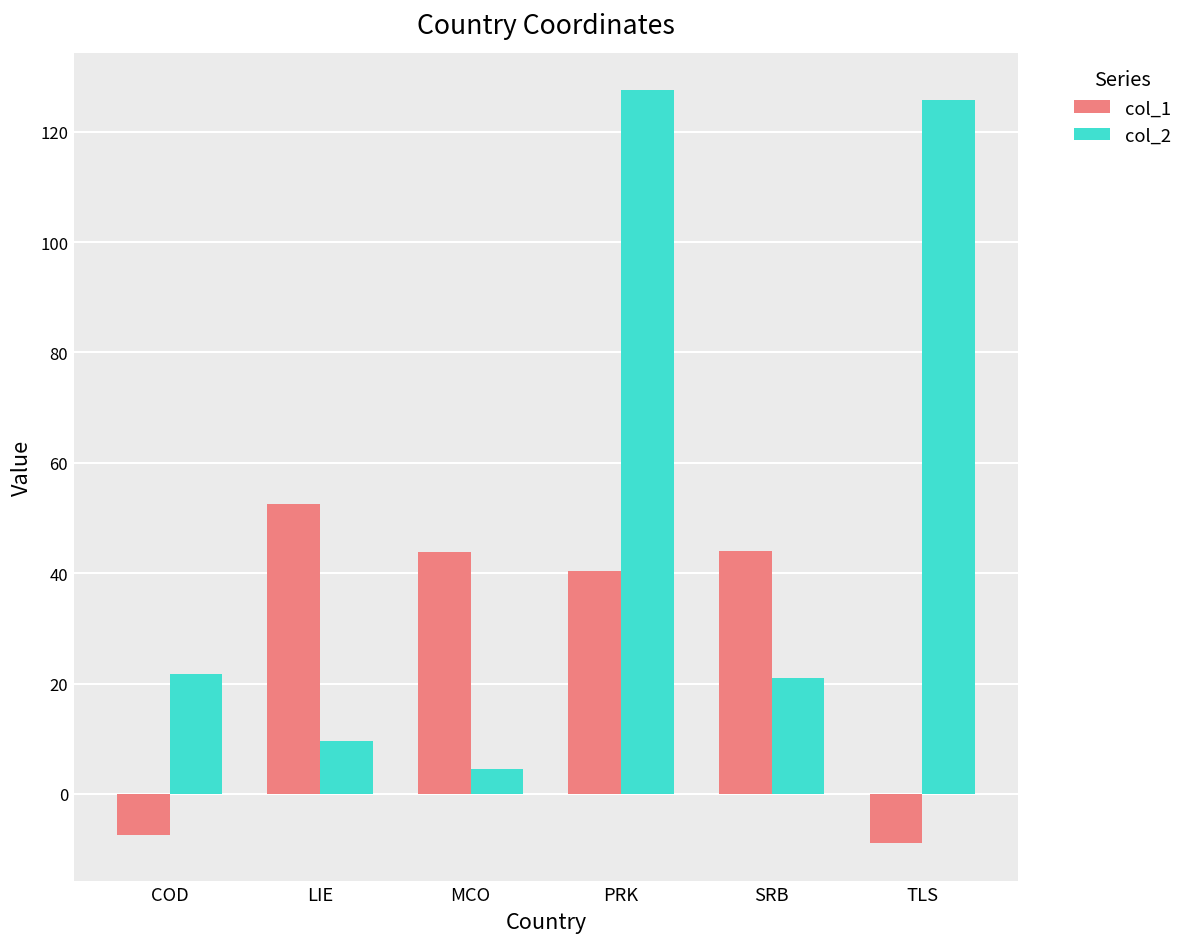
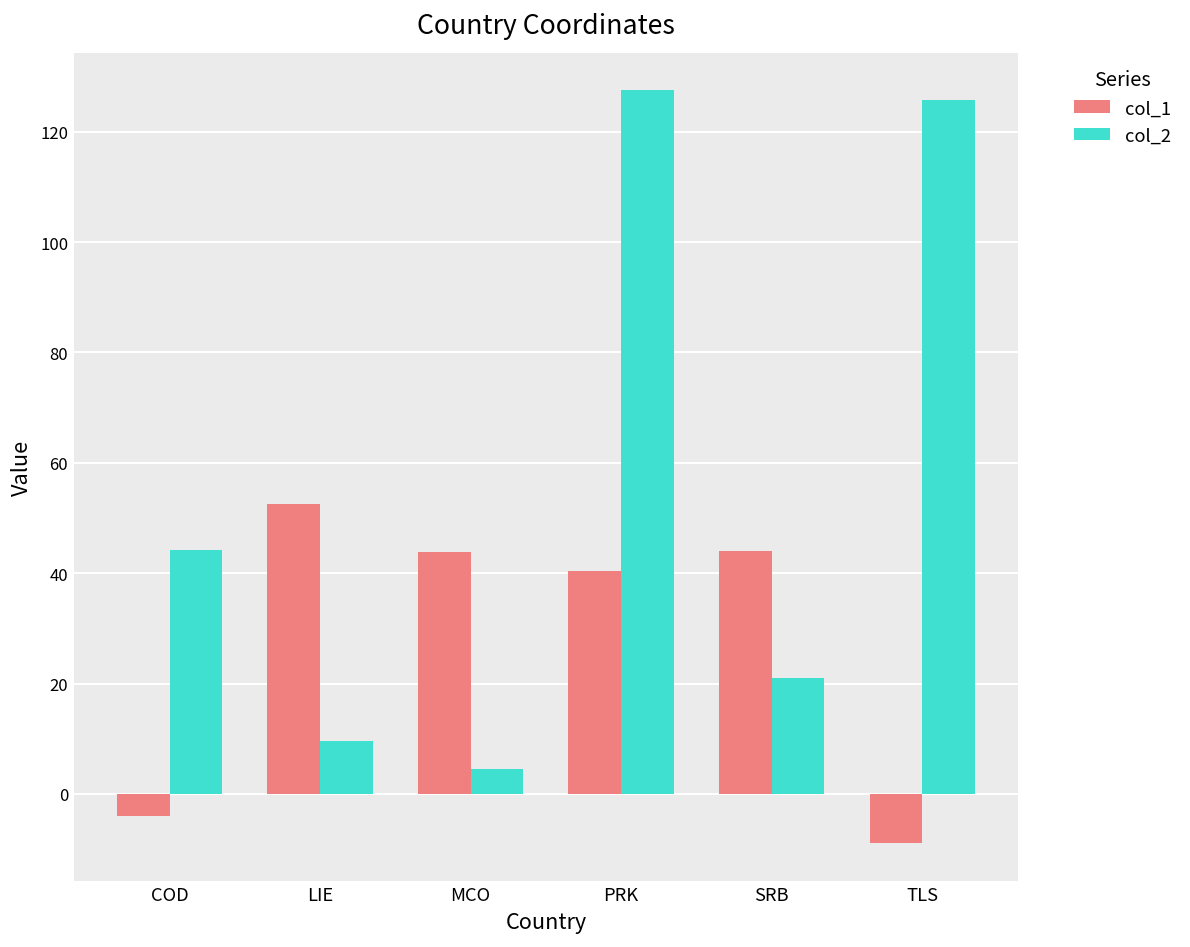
  {
    "col_1": {
-     "COD": -7,
+     "COD": -4,
      "LIE": 53,
      "MCO": 44,
      "PRK": 40,
      "SRB": 44,
      "TLS": -9
    },
    "col_2": {
-     "COD": 22,
+     "COD": 44,
      "LIE": 10,
      "MCO": 4,
      "PRK": 128,
      "SRB": 21,
      "TLS": 126
    }
  }
